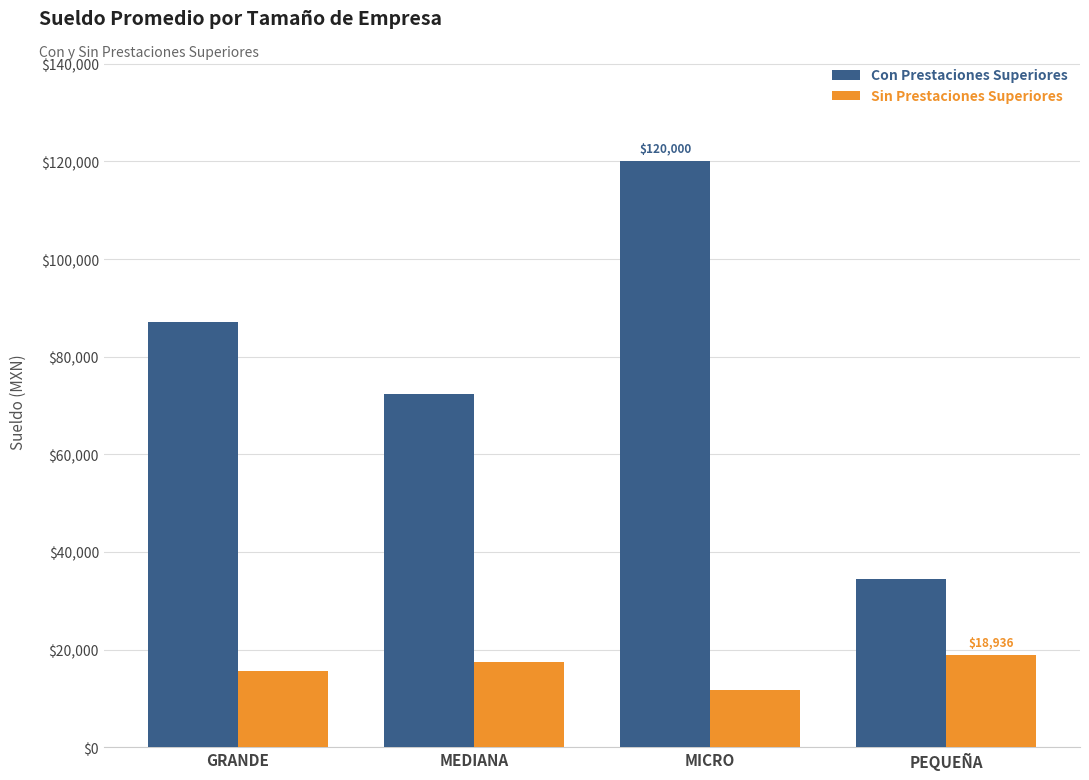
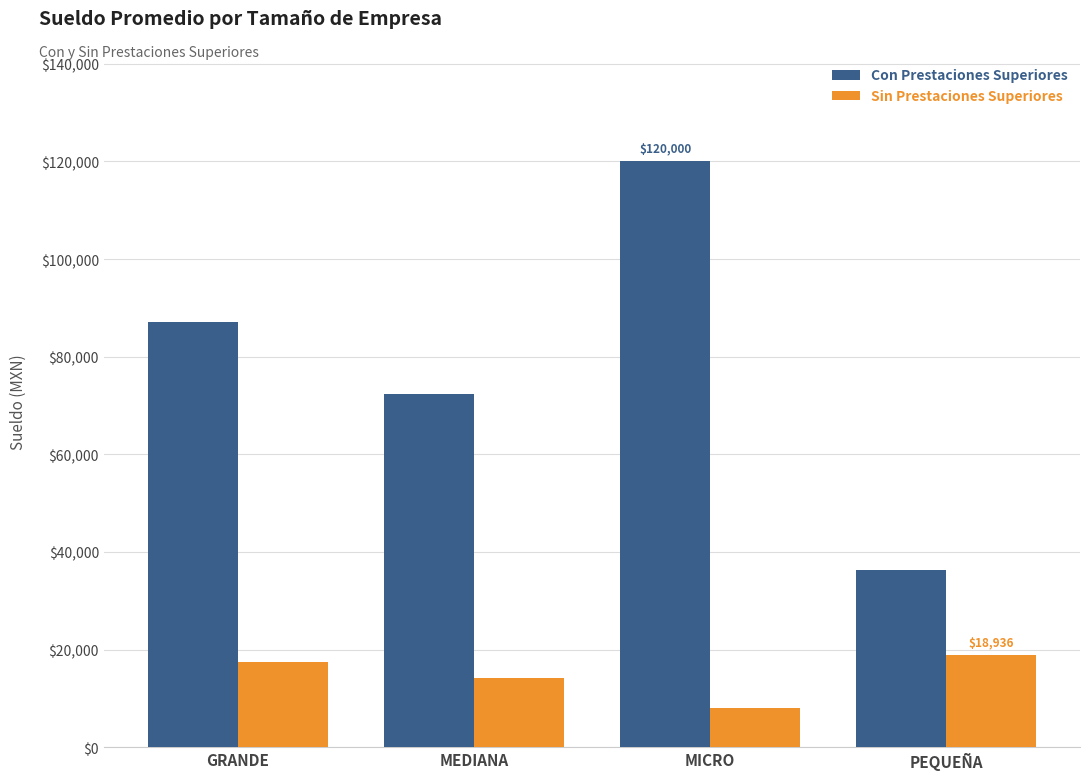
  {
    "Con Prestaciones Superiores": {
      "GRANDE": "$87,000",
      "MEDIANA": "$72,000",
-     "PEQUEÑA": "$34,000"
+     "PEQUEÑA": "$36,000"
    },
    "Sin Prestaciones Superiores": {
-     "GRANDE": "$16,000",
-     "MEDIANA": "$18,000",
-     "MICRO": "$12,000"
+     "GRANDE": "$18,000",
+     "MEDIANA": "$14,000",
+     "MICRO": "$8,000"
    }
  }
